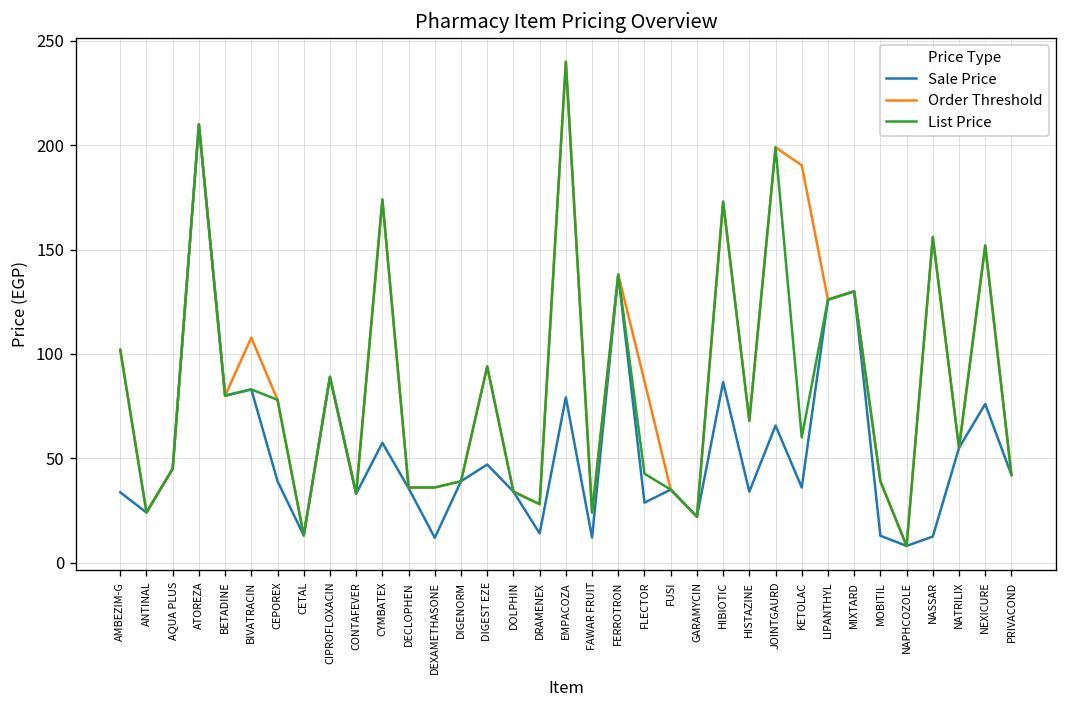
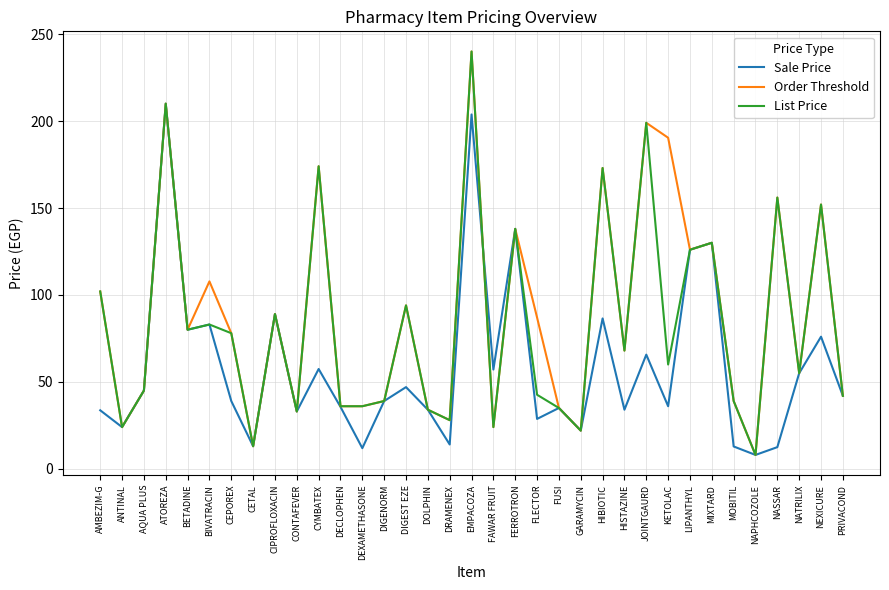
  {
    "Sale Price": {
      "AMBEZIM-G": 34,
      "CEPOREX": 39,
      "CYMBATEX": 57,
      "DEXAMETHASONE": 12,
      "DIGEST EZE": 47,
      "DRAMENEX": 14,
-     "EMPACOZA": 79,
-     "FAWAR FRUIT": 12,
+     "EMPACOZA": 204,
+     "FAWAR FRUIT": 57,
      "FLECTOR": 29,
      "HIBIOTIC": 87,
      "HISTAZINE": 34,
      "JOINTGAURD": 66,
      "KETOLAC": 36,
      "MOBITIL": 13,
      "NASSAR": 12,
      "NEXICURE": 76
    },
    "Order Threshold": {
      "BIVATRACIN": 108,
      "FLECTOR": 87,
      "KETOLAC": 190
    },
    "List Price": {
      "FLECTOR": 43,
      "KETOLAC": 60
    }
  }
